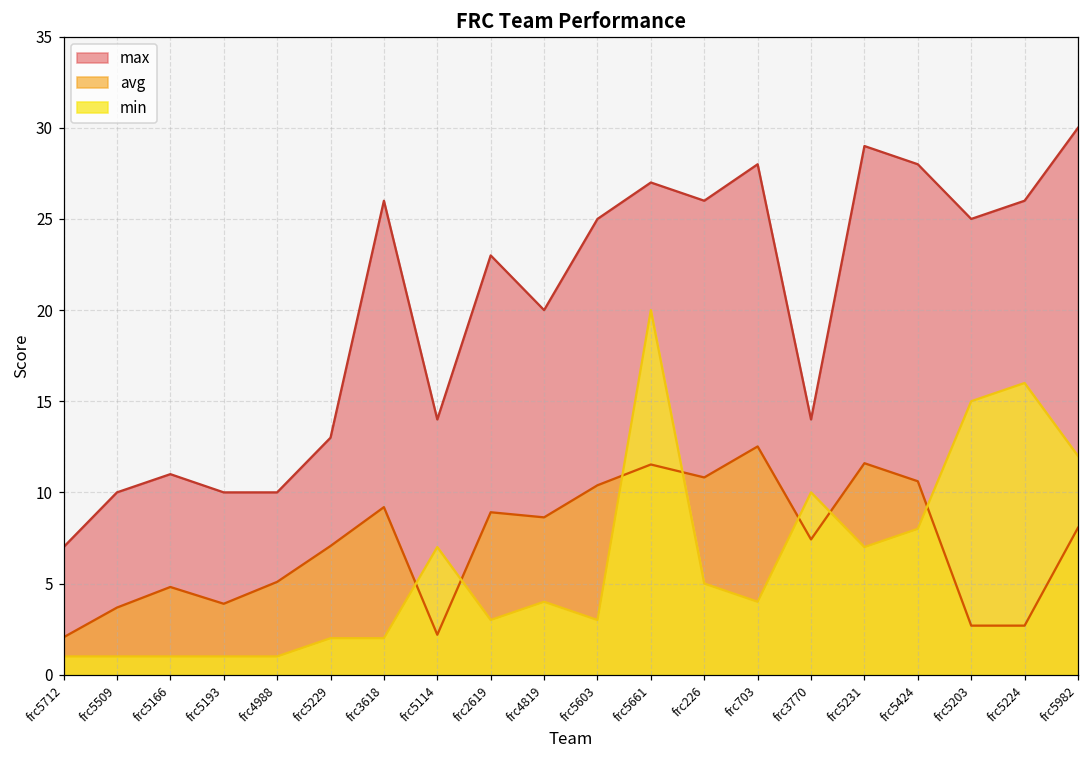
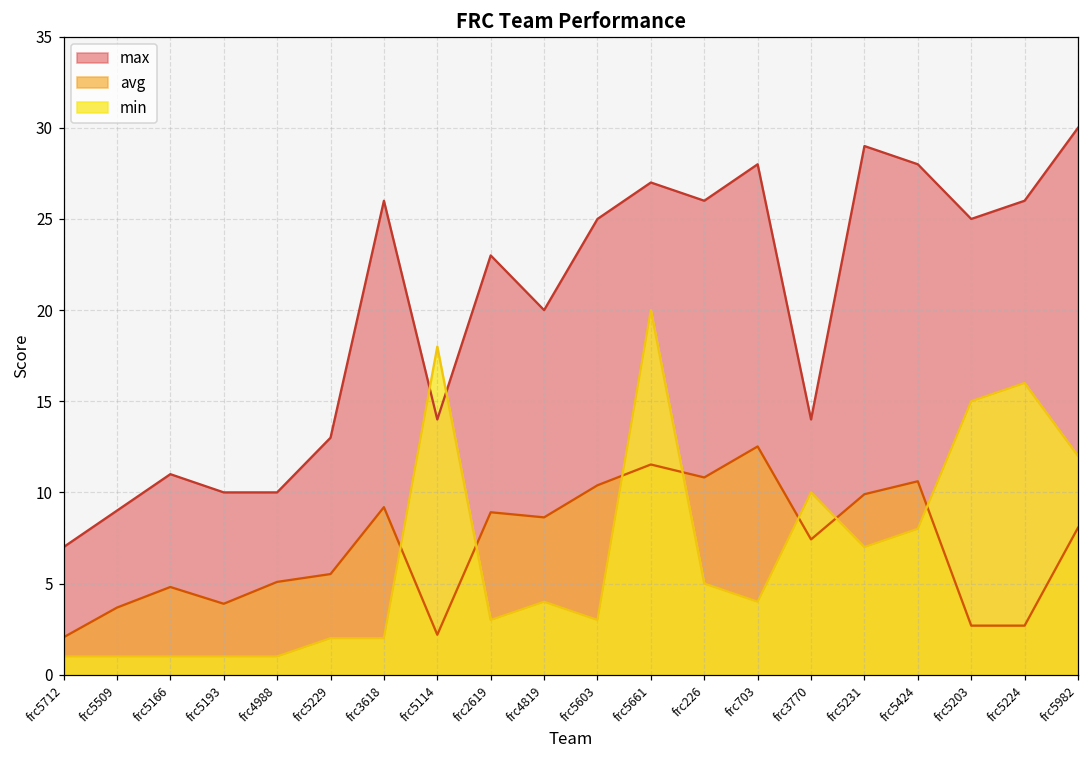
  {
    "max": {
      "frc5712": 7,
-     "frc5509": 10,
+     "frc5509": 9,
      "frc5166": 11,
      "frc5193": 10,
      "frc4988": 10,
      "frc5229": 13,
      "frc3618": 26,
      "frc5114": 14,
      "frc2619": 23,
      "frc4819": 20,
      "frc5603": 25,
      "frc5661": 27,
      "frc226": 26,
      "frc703": 28,
      "frc3770": 14,
      "frc5231": 29,
      "frc5424": 28,
      "frc5203": 25,
      "frc5224": 26,
      "frc5982": 30
    },
    "avg": {
      "frc5712": 2.1,
      "frc5509": 3.7,
      "frc5166": 4.8,
      "frc5193": 3.9,
      "frc4988": 5.1,
-     "frc5229": 7.1,
+     "frc5229": 5.5,
      "frc3618": 9.2,
      "frc5114": 2.2,
      "frc2619": 8.9,
      "frc4819": 8.6,
      "frc5603": 10.4,
      "frc5661": 11.5,
      "frc226": 10.8,
      "frc703": 12.5,
      "frc3770": 7.4,
-     "frc5231": 11.6,
+     "frc5231": 9.9,
      "frc5424": 10.6,
      "frc5203": 2.7,
      "frc5224": 2.7,
      "frc5982": 8.1
    },
    "min": {
      "frc5712": 1,
      "frc5509": 1,
      "frc5166": 1,
      "frc5193": 1,
      "frc4988": 1,
      "frc5229": 2,
      "frc3618": 2,
-     "frc5114": 7,
+     "frc5114": 18,
      "frc2619": 3,
      "frc4819": 4,
      "frc5603": 3,
      "frc5661": 20,
      "frc226": 5,
      "frc703": 4,
      "frc3770": 10,
      "frc5231": 7,
      "frc5424": 8,
      "frc5203": 15,
      "frc5224": 16,
      "frc5982": 12
    }
  }
